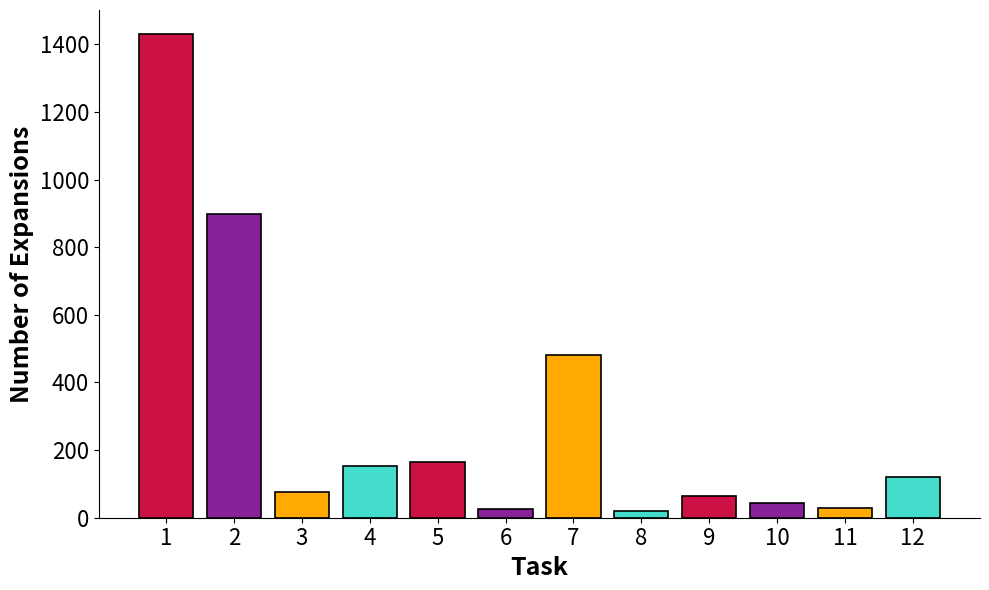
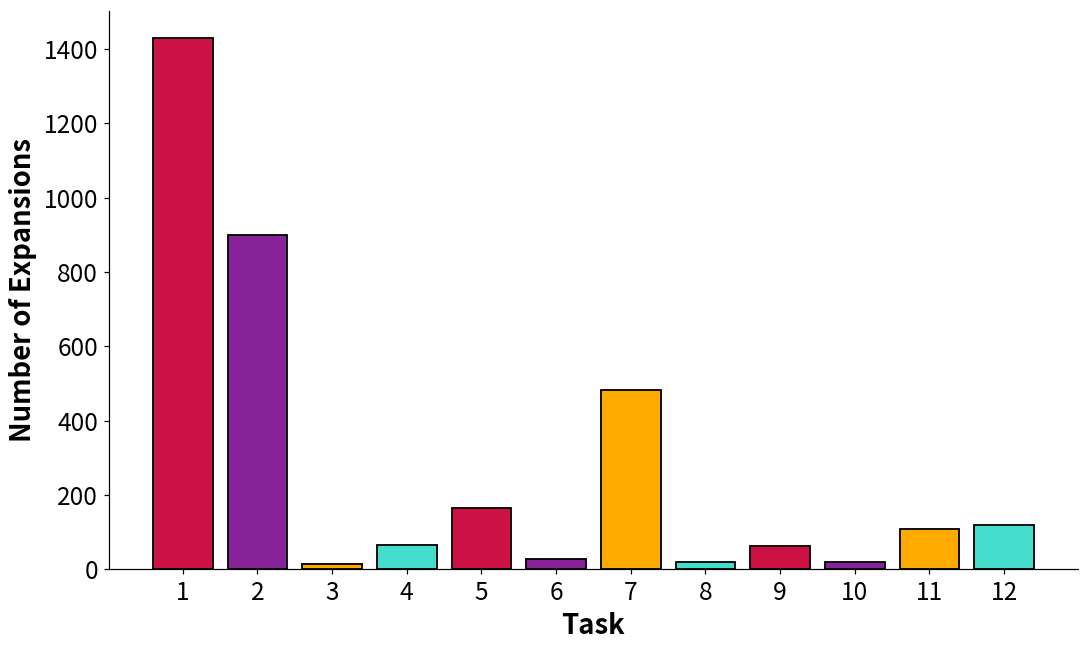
  {
    "1": 1430,
    "2": 900,
-   "3": 80,
-   "4": 150,
+   "3": 20,
+   "4": 70,
    "5": 160,
    "6": 30,
    "7": 480,
    "8": 20,
    "9": 60,
-   "10": 50,
-   "11": 30,
+   "10": 20,
+   "11": 110,
    "12": 120
  }
